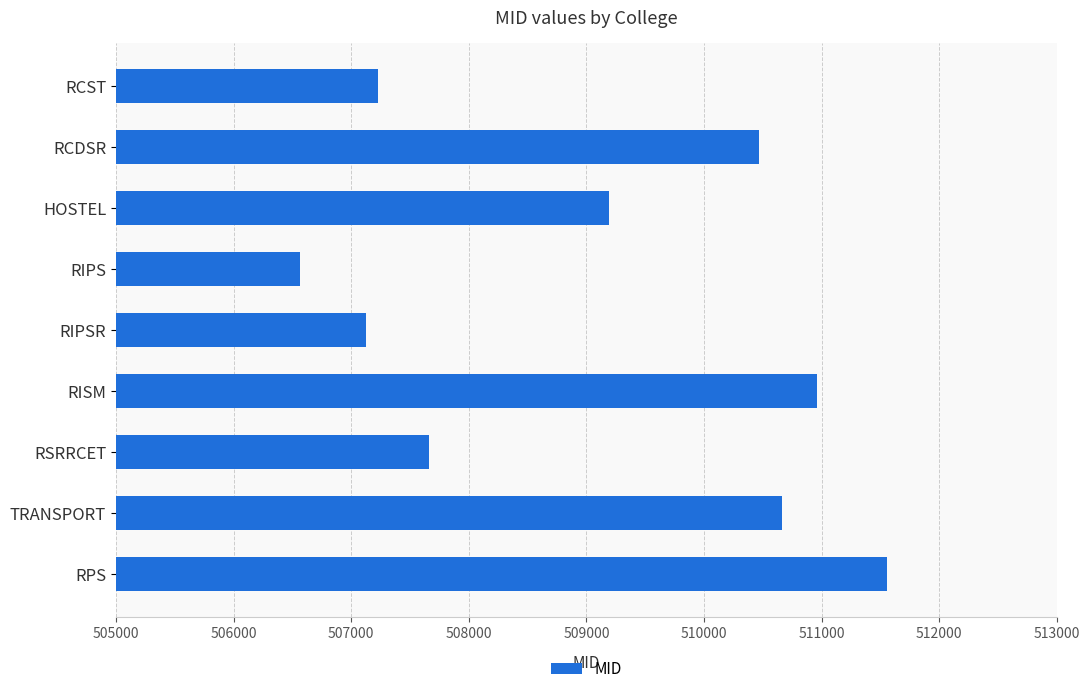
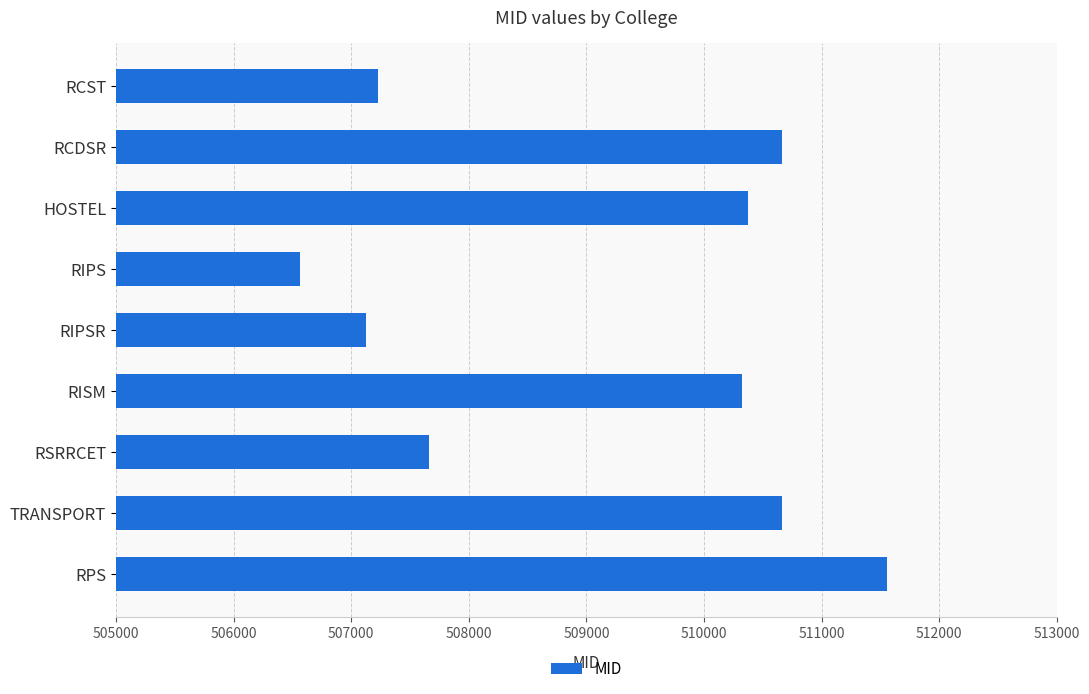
  {
    "RCST": 507220,
-   "RCDSR": 510470,
-   "HOSTEL": 509190,
+   "RCDSR": 510670,
+   "HOSTEL": 510370,
    "RIPS": 506560,
    "RIPSR": 507130,
-   "RISM": 510970,
+   "RISM": 510330,
    "RSRRCET": 507660,
    "TRANSPORT": 510660,
    "RPS": 511550
  }
